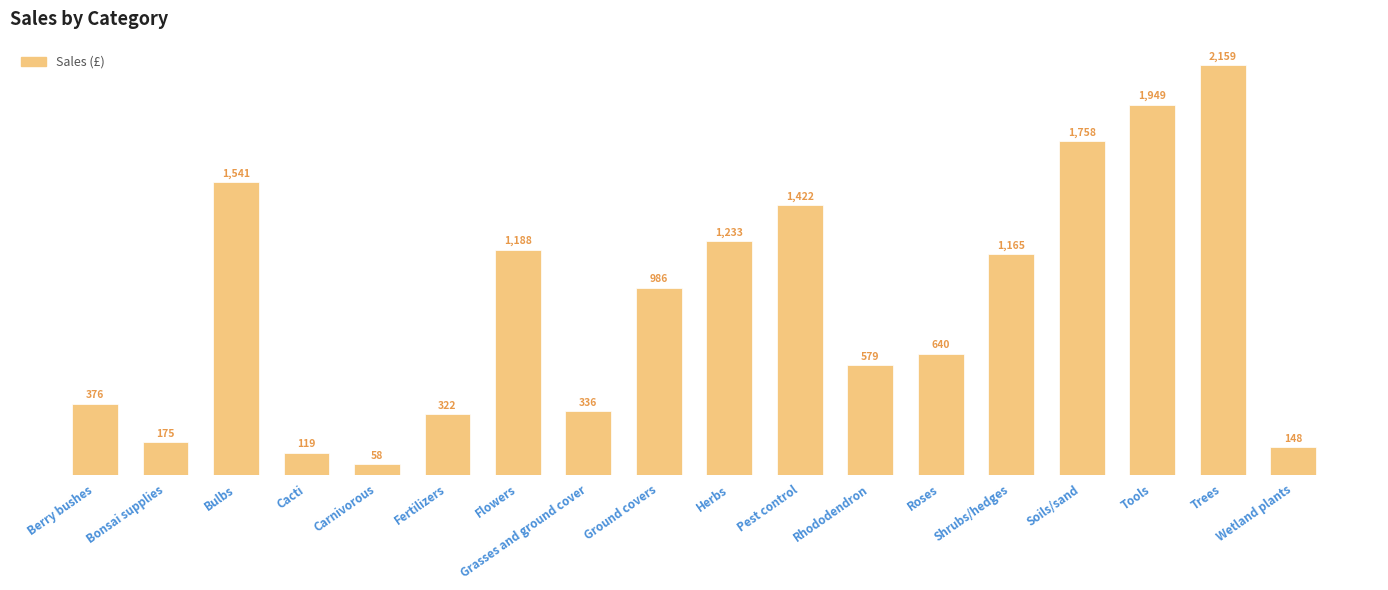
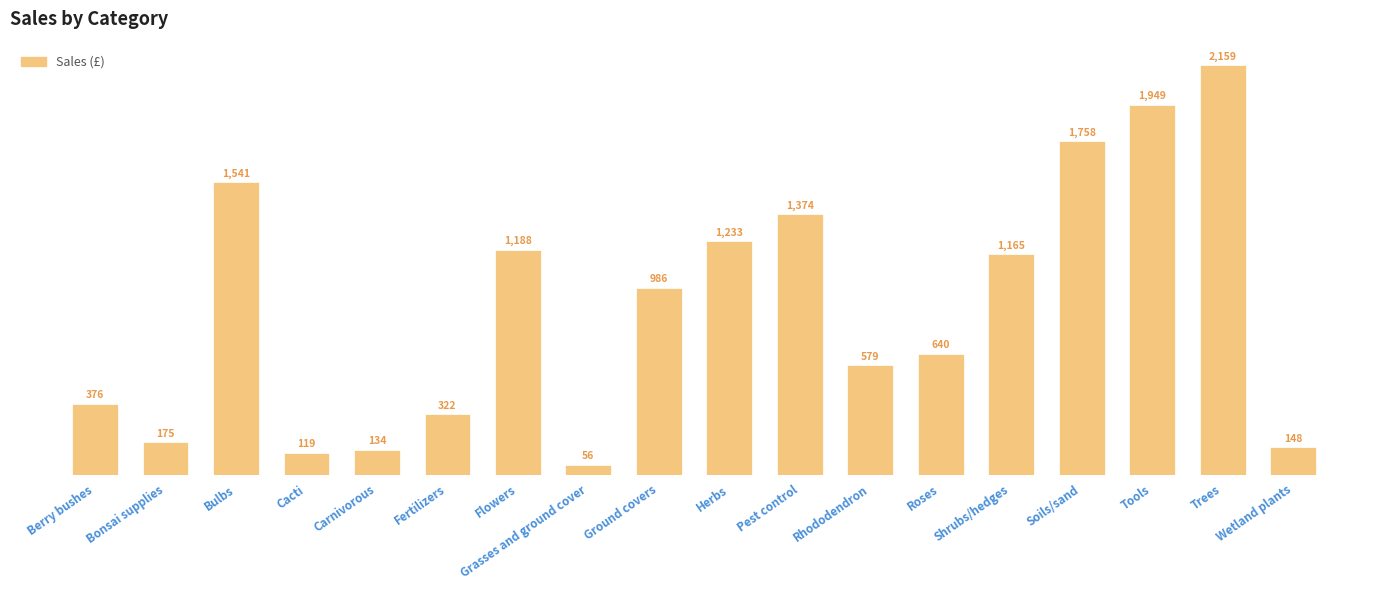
  {
    "Berry bushes": "376",
    "Bonsai supplies": "175",
    "Bulbs": "1,541",
    "Cacti": "119",
-   "Carnivorous": "58",
+   "Carnivorous": "134",
    "Fertilizers": "322",
    "Flowers": "1,188",
-   "Grasses and ground cover": "336",
+   "Grasses and ground cover": "56",
    "Ground covers": "986",
    "Herbs": "1,233",
-   "Pest control": "1,422",
+   "Pest control": "1,374",
    "Rhododendron": "579",
    "Roses": "640",
    "Shrubs/hedges": "1,165",
    "Soils/sand": "1,758",
    "Tools": "1,949",
    "Trees": "2,159",
    "Wetland plants": "148"
  }
